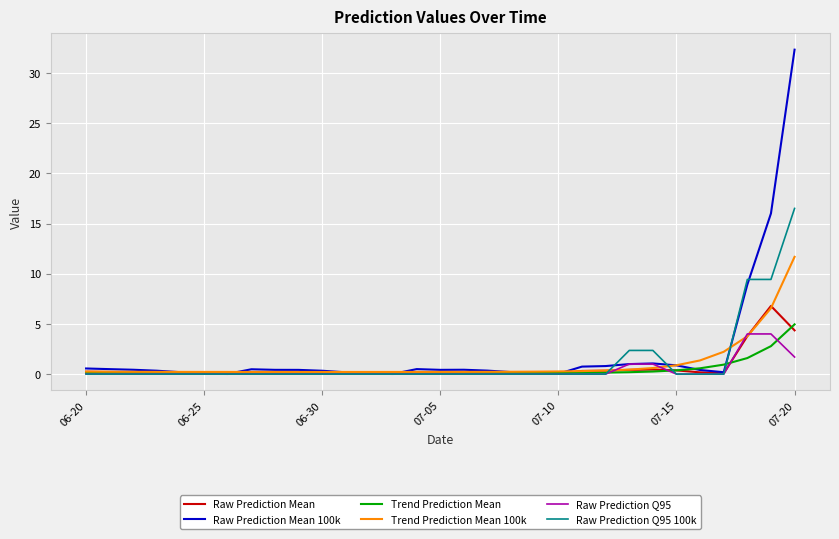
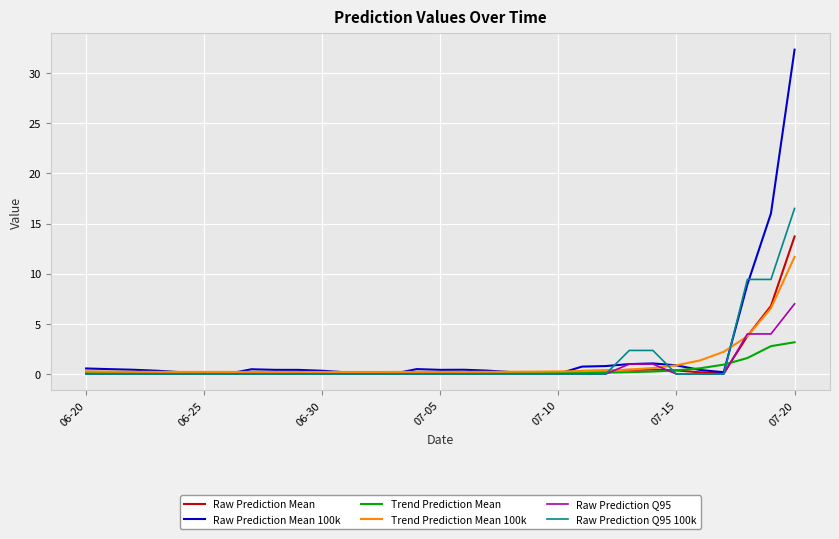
  {
    "Raw Prediction Mean": {
-     "07-20": 4.4
+     "07-20": 13.7
    },
    "Raw Prediction Mean 100k": {
      "06-20": 0.6,
      "07-20": 32.3
    },
    "Trend Prediction Mean": {
-     "07-20": 5.0
+     "07-20": 3.2
    },
    "Trend Prediction Mean 100k": {
      "07-20": 11.7
    },
    "Raw Prediction Q95": {
-     "07-20": 1.7
+     "07-20": 7.0
    },
    "Raw Prediction Q95 100k": {
      "07-20": 16.5
    }
  }
